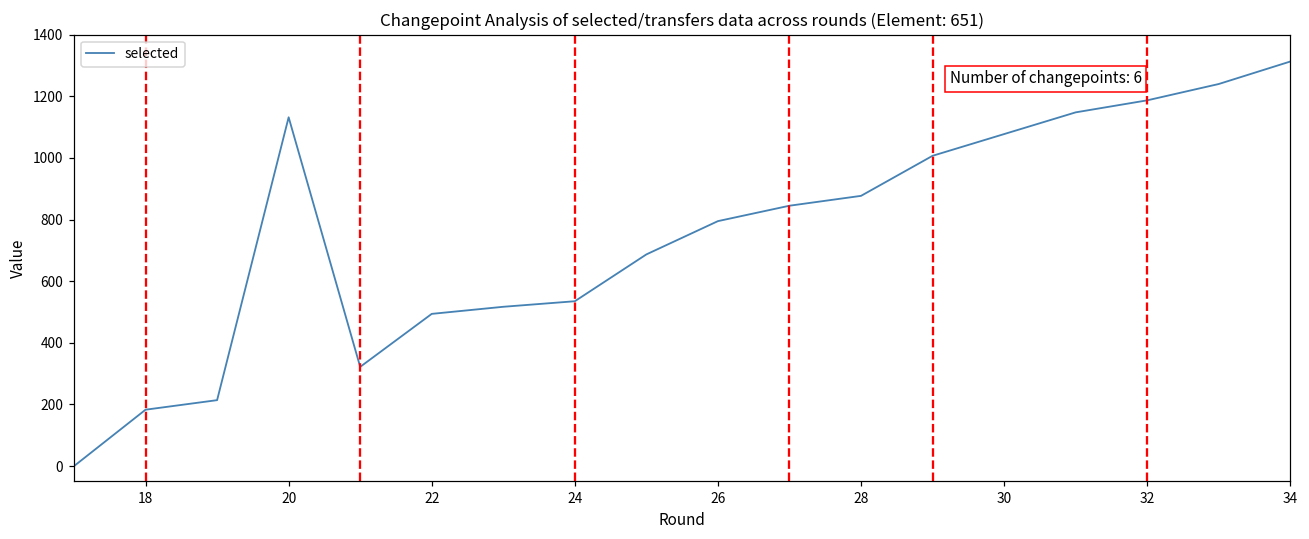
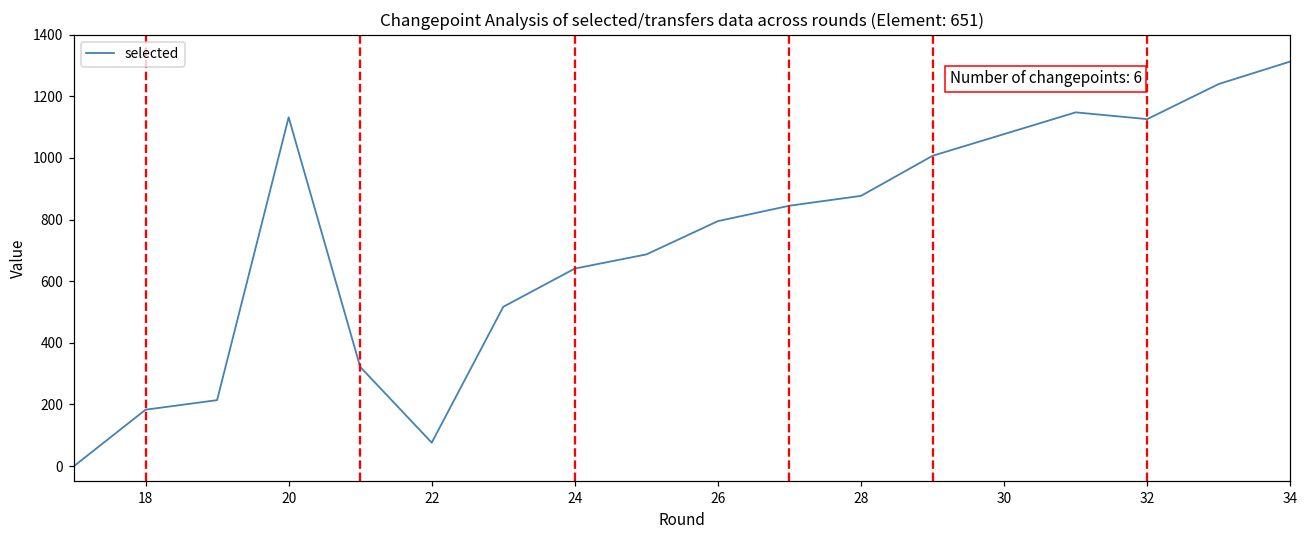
  {
    "18": 180,
    "20": 1130,
-   "22": 490,
-   "24": 540,
+   "22": 80,
+   "24": 640,
    "26": 800,
    "28": 880,
-   "32": 1190,
+   "32": 1130,
    "34": 1310
  }
